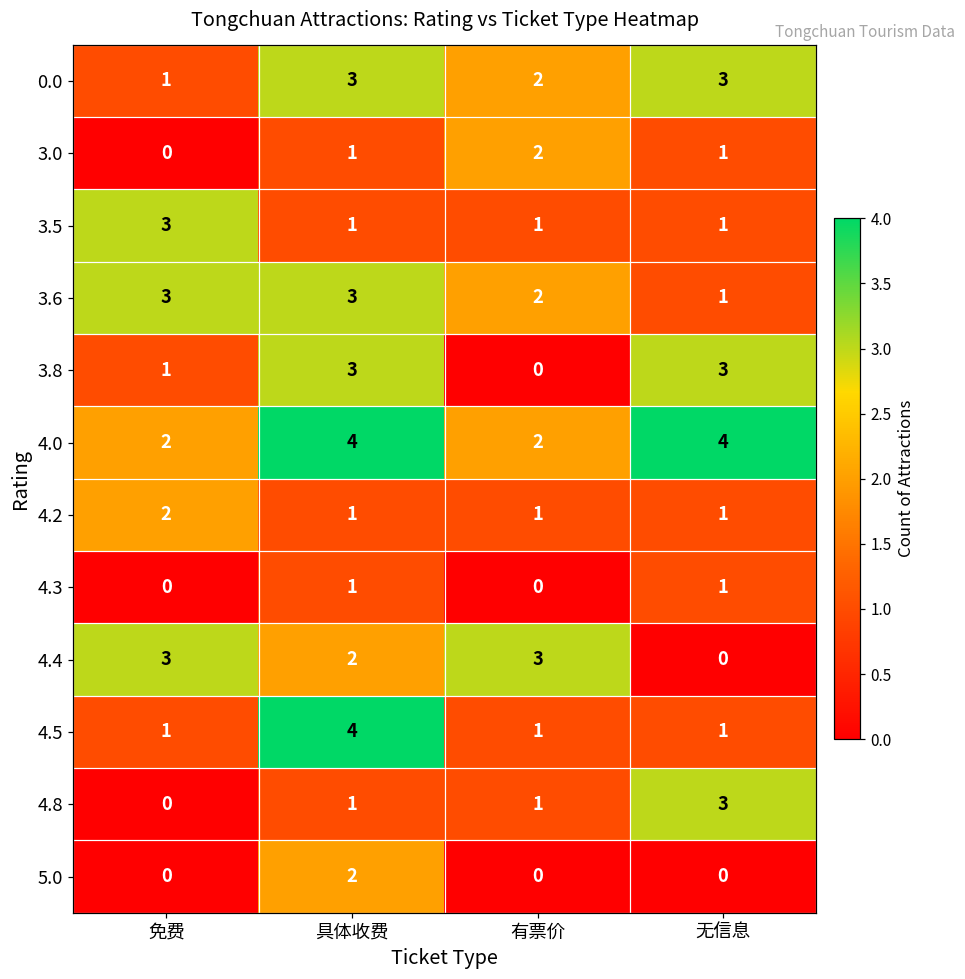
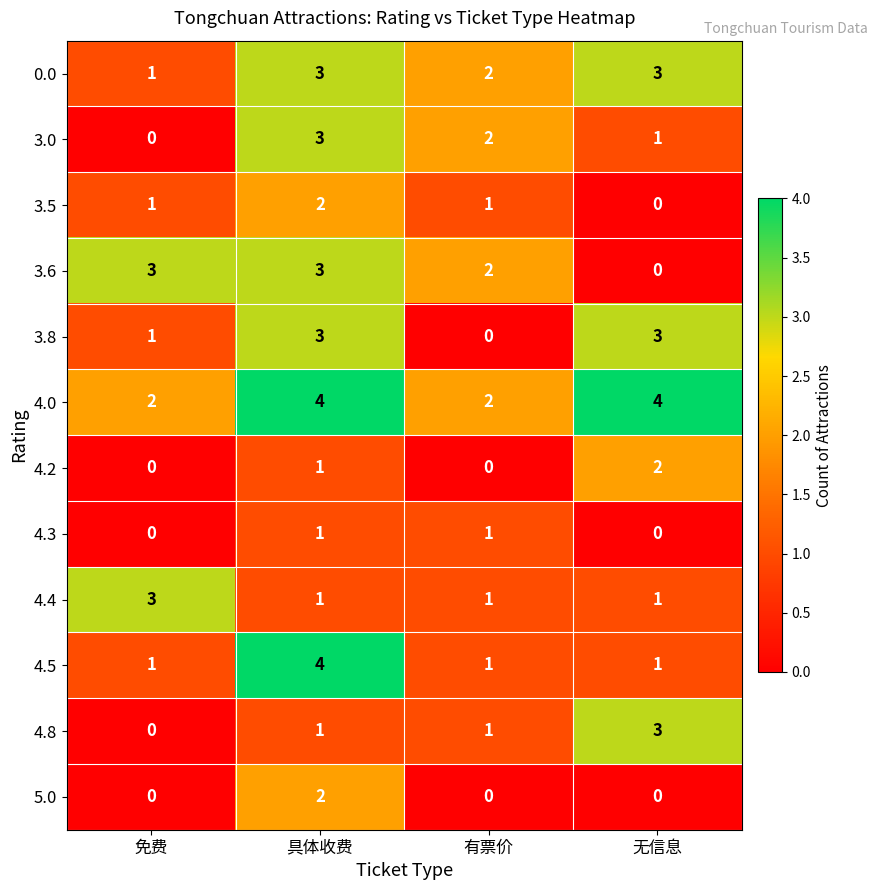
  {
    "0.0": {
      "免费": 1,
      "具体收费": 3,
      "有票价": 2,
      "无信息": 3
    },
    "3.0": {
      "免费": 0,
-     "具体收费": 1,
+     "具体收费": 3,
      "有票价": 2,
      "无信息": 1
    },
    "3.5": {
-     "免费": 3,
-     "具体收费": 1,
+     "免费": 1,
+     "具体收费": 2,
      "有票价": 1,
-     "无信息": 1
+     "无信息": 0
    },
    "3.6": {
      "免费": 3,
      "具体收费": 3,
      "有票价": 2,
-     "无信息": 1
+     "无信息": 0
    },
    "3.8": {
      "免费": 1,
      "具体收费": 3,
      "有票价": 0,
      "无信息": 3
    },
    "4.0": {
      "免费": 2,
      "具体收费": 4,
      "有票价": 2,
      "无信息": 4
    },
    "4.2": {
-     "免费": 2,
+     "免费": 0,
      "具体收费": 1,
-     "有票价": 1,
-     "无信息": 1
+     "有票价": 0,
+     "无信息": 2
    },
    "4.3": {
      "免费": 0,
      "具体收费": 1,
-     "有票价": 0,
-     "无信息": 1
+     "有票价": 1,
+     "无信息": 0
    },
    "4.4": {
      "免费": 3,
-     "具体收费": 2,
-     "有票价": 3,
-     "无信息": 0
+     "具体收费": 1,
+     "有票价": 1,
+     "无信息": 1
    },
    "4.5": {
      "免费": 1,
      "具体收费": 4,
      "有票价": 1,
      "无信息": 1
    },
    "4.8": {
      "免费": 0,
      "具体收费": 1,
      "有票价": 1,
      "无信息": 3
    },
    "5.0": {
      "免费": 0,
      "具体收费": 2,
      "有票价": 0,
      "无信息": 0
    }
  }
